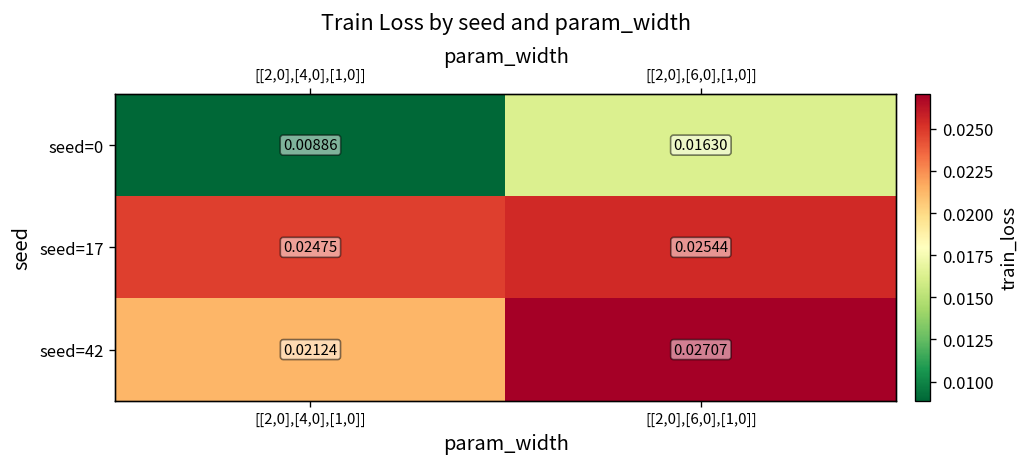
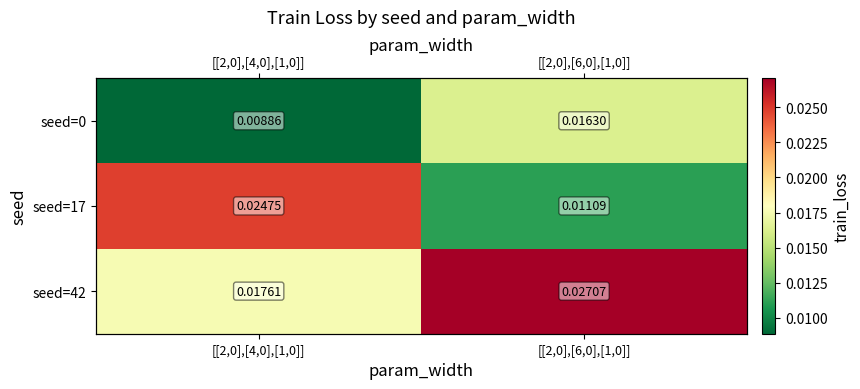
  {
    "seed=17": {
-     "[[2,0],[6,0],[1,0]]": 0.02544
+     "[[2,0],[6,0],[1,0]]": 0.01109
    },
    "seed=42": {
-     "[[2,0],[4,0],[1,0]]": 0.02124
+     "[[2,0],[4,0],[1,0]]": 0.01761
    }
  }
